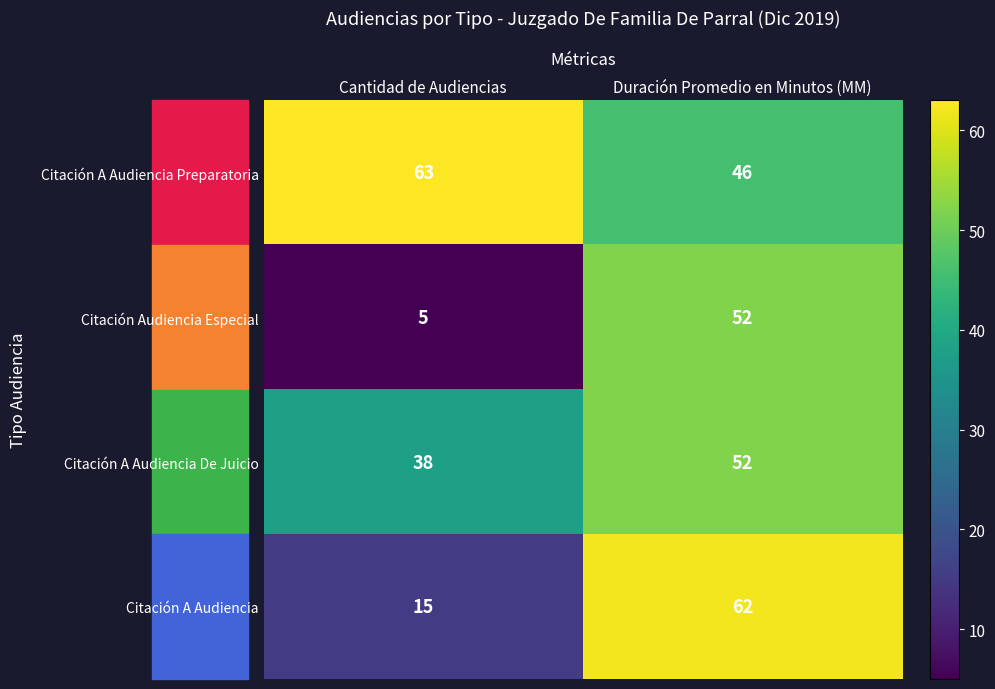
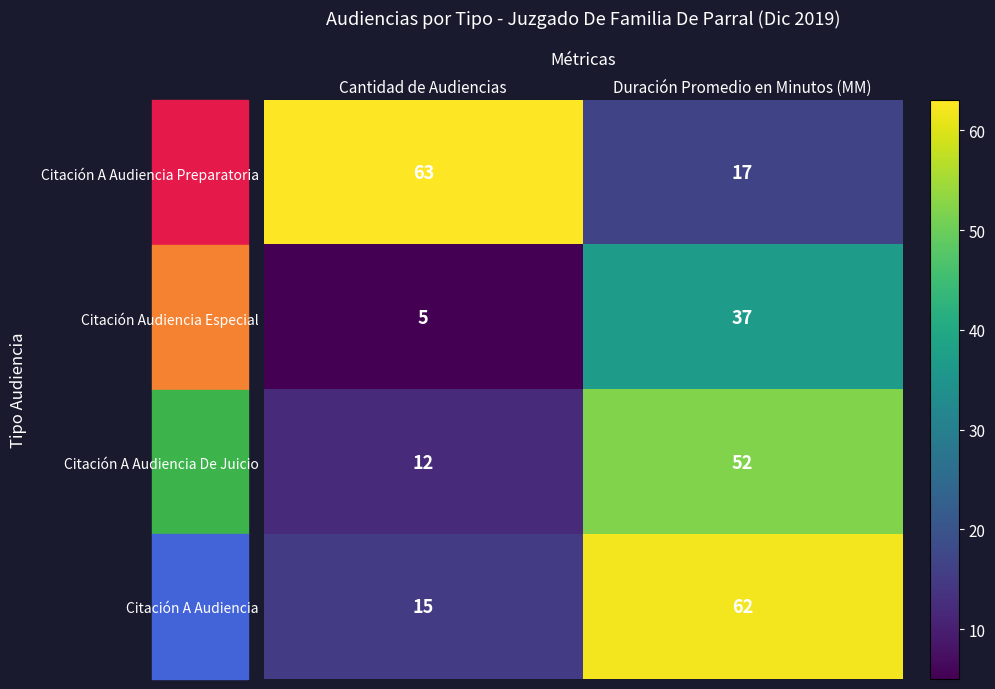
  {
    "Citación A Audiencia Preparatoria": {
      "Cantidad de Audiencias": 63,
-     "Duración Promedio en Minutos (MM)": 46
+     "Duración Promedio en Minutos (MM)": 17
    },
    "Citación Audiencia Especial": {
      "Cantidad de Audiencias": 5,
-     "Duración Promedio en Minutos (MM)": 52
+     "Duración Promedio en Minutos (MM)": 37
    },
    "Citación A Audiencia De Juicio": {
-     "Cantidad de Audiencias": 38,
+     "Cantidad de Audiencias": 12,
      "Duración Promedio en Minutos (MM)": 52
    },
    "Citación A Audiencia": {
      "Cantidad de Audiencias": 15,
      "Duración Promedio en Minutos (MM)": 62
    }
  }
